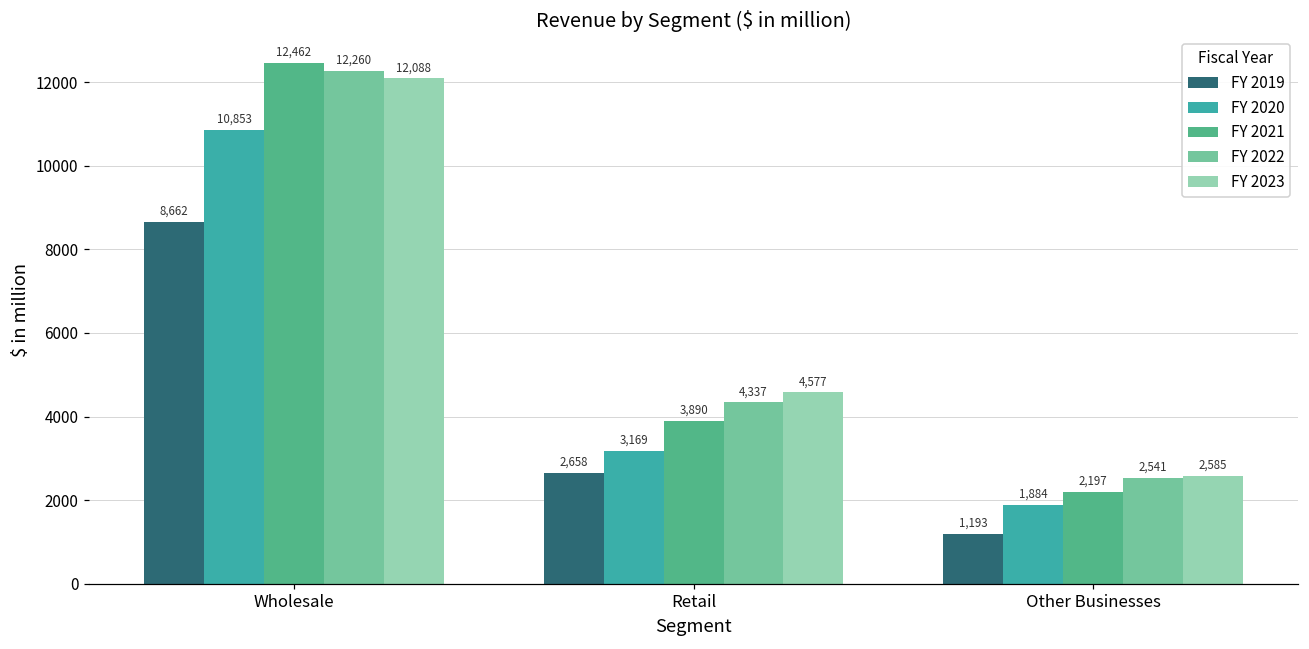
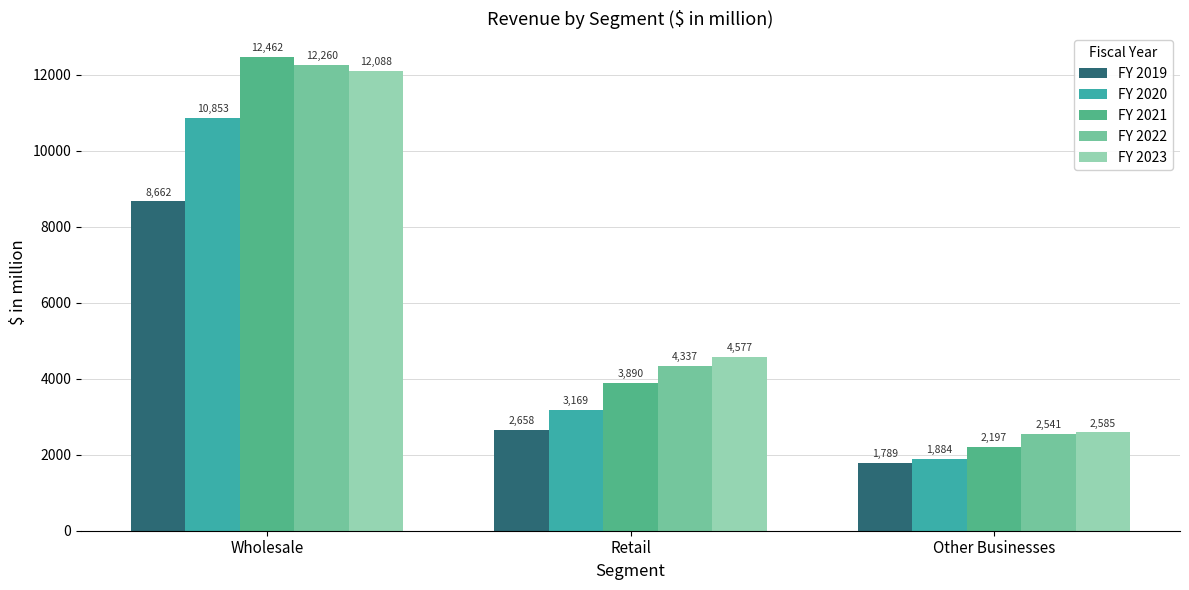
  {
    "FY 2019": {
      "Wholesale": "8,662",
      "Retail": "2,658",
-     "Other Businesses": "1,193"
+     "Other Businesses": "1,789"
    }
  }
